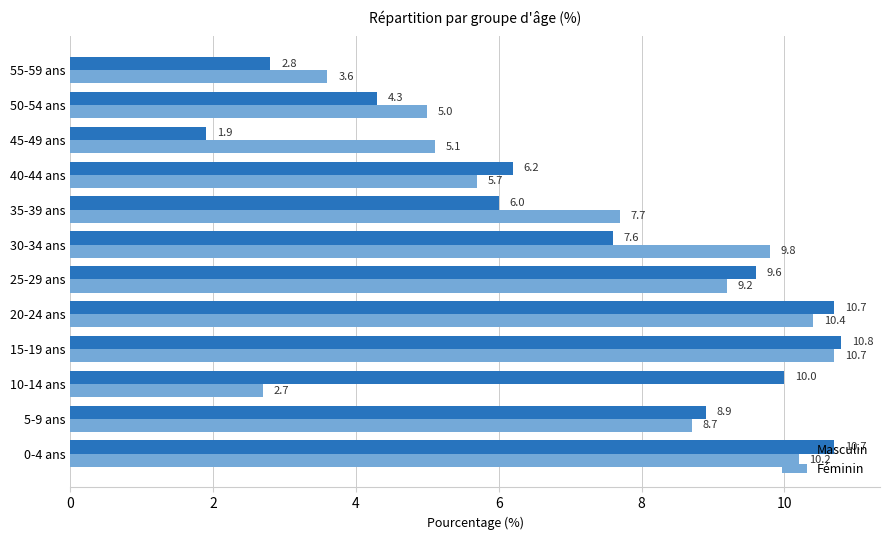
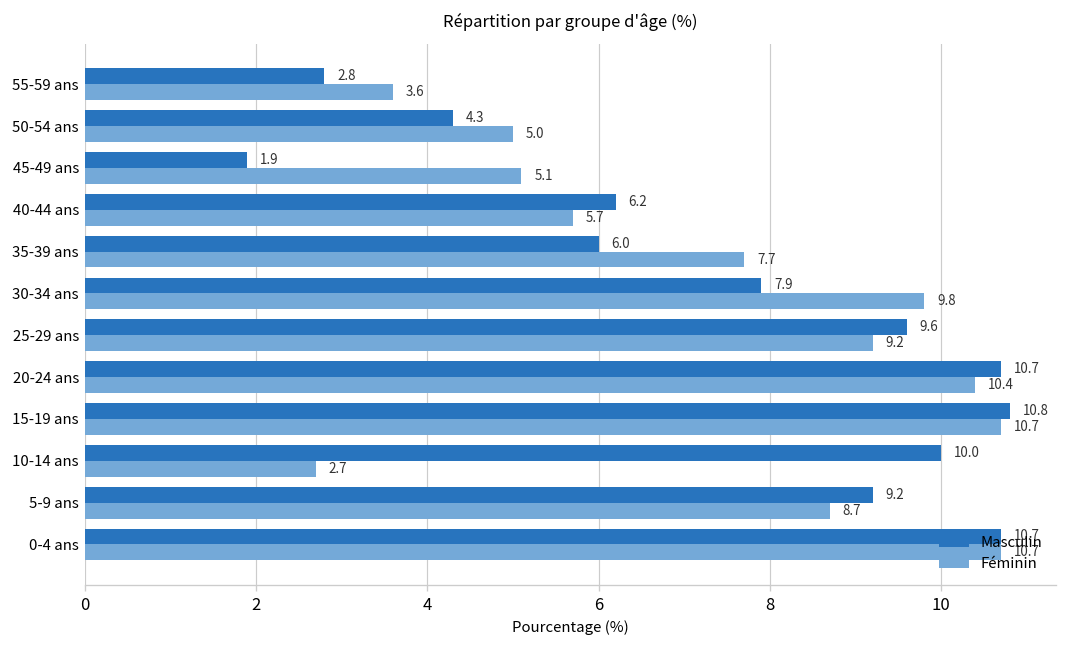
  {
    "Masculin": {
      "55-59 ans": 2.8,
      "50-54 ans": 4.3,
      "45-49 ans": 1.9,
      "40-44 ans": 6.2,
      "35-39 ans": 6.0,
-     "30-34 ans": 7.6,
+     "30-34 ans": 7.9,
      "25-29 ans": 9.6,
      "20-24 ans": 10.7,
      "15-19 ans": 10.8,
      "10-14 ans": 10.0,
-     "5-9 ans": 8.9,
+     "5-9 ans": 9.2,
      "0-4 ans": 10.7
    },
    "Féminin": {
      "55-59 ans": 3.6,
      "50-54 ans": 5.0,
      "45-49 ans": 5.1,
      "40-44 ans": 5.7,
      "35-39 ans": 7.7,
      "30-34 ans": 9.8,
      "25-29 ans": 9.2,
      "20-24 ans": 10.4,
      "15-19 ans": 10.7,
      "10-14 ans": 2.7,
      "5-9 ans": 8.7,
-     "0-4 ans": 10.2
+     "0-4 ans": 10.7
    }
  }
